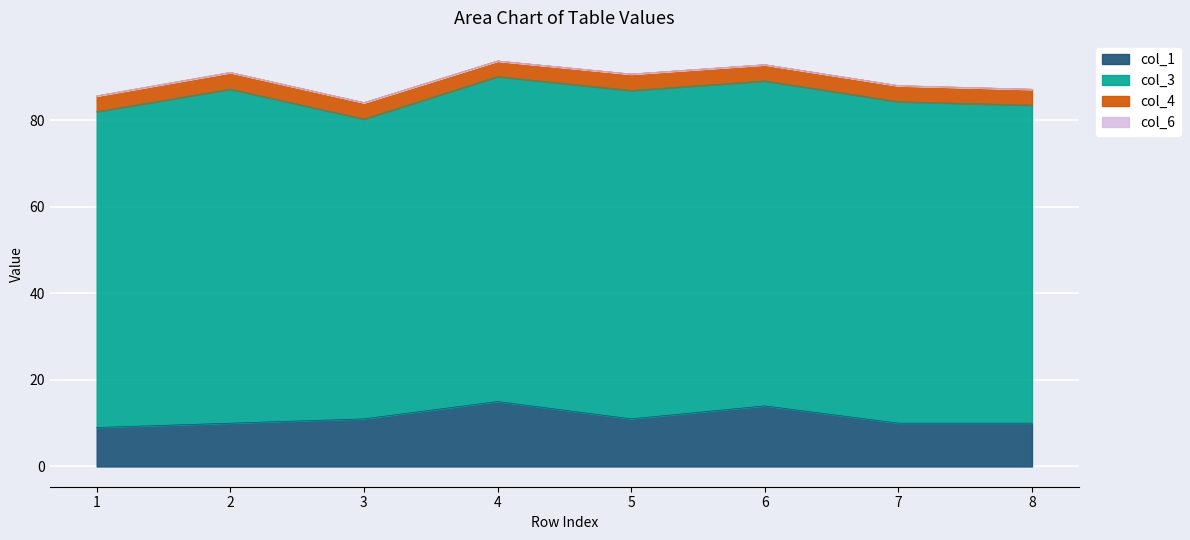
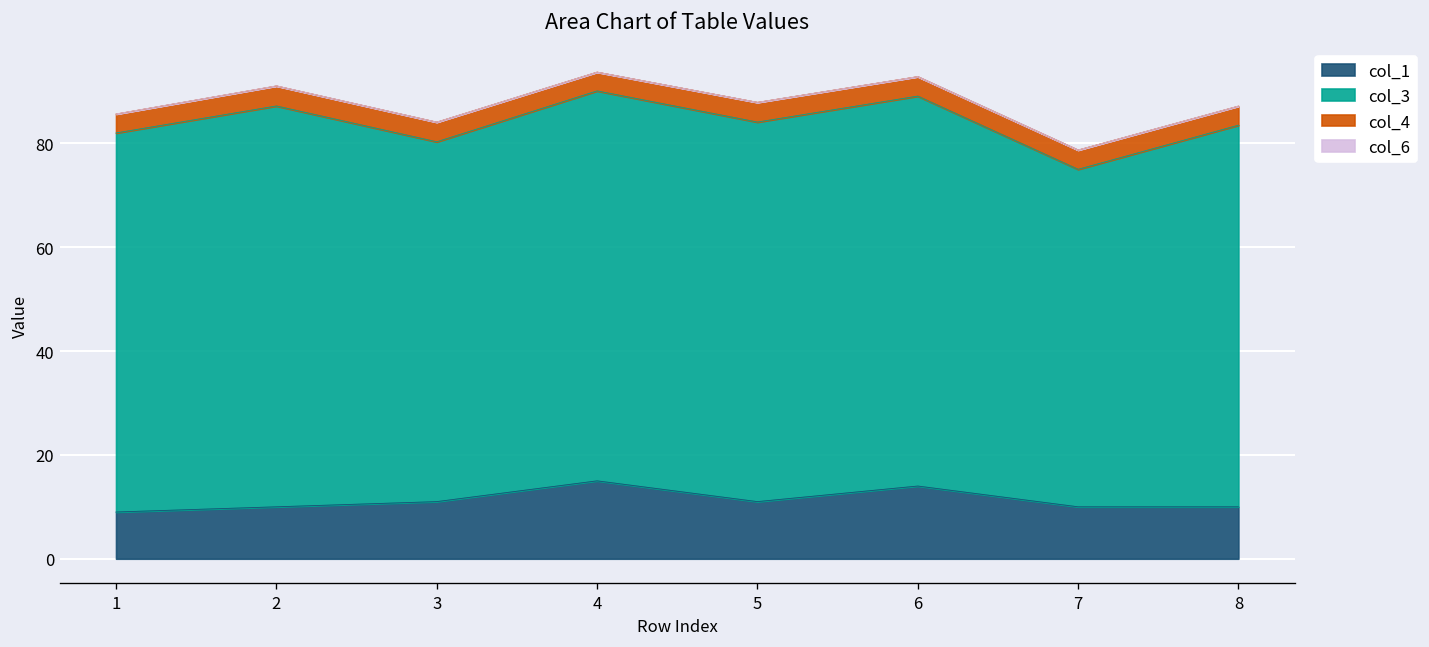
  {
    "col_1": {
      "1": 9,
      "2": 10,
      "3": 11,
      "4": 15,
      "5": 11,
      "6": 14,
      "7": 10,
      "8": 10
    },
    "col_3": {
      "1": 73,
      "2": 77,
      "3": 69,
      "4": 75,
-     "5": 76,
+     "5": 73,
      "6": 75,
-     "7": 74,
+     "7": 65,
      "8": 74
    },
    "col_6": {
      "1": 4,
      "2": 4,
      "3": 4,
      "4": 4,
      "5": 4,
      "6": 4,
      "7": 4,
      "8": 4
    }
  }
